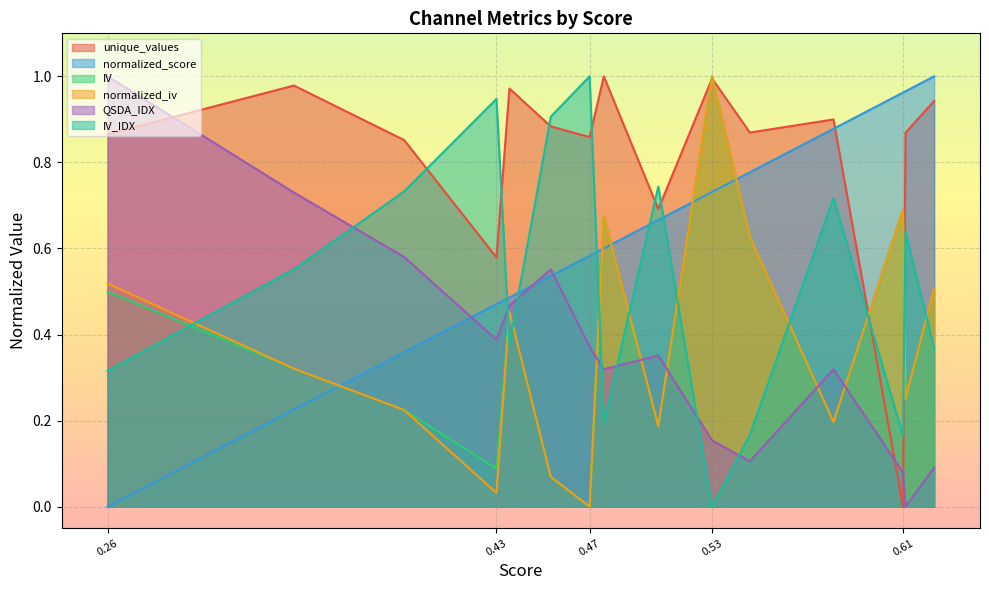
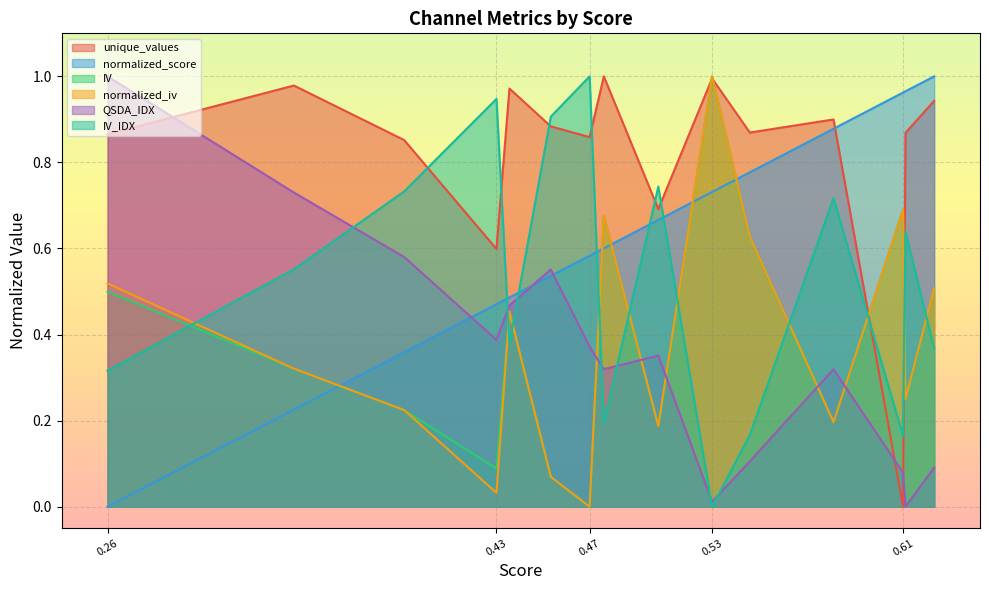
  {
    "unique_values": {
-     "0.43": 0.58,
+     "0.43": 0.60,
      "0.47": 0.86
    },
    "normalized_iv": {
      "0.26": 0.52,
      "0.43": 0.03
    },
    "QSDA_IDX": {
      "0.43": 0.39,
      "0.47": 0.37,
-     "0.53": 0.15,
+     "0.53": 0.01,
      "0.61": 0.08
    }
  }
